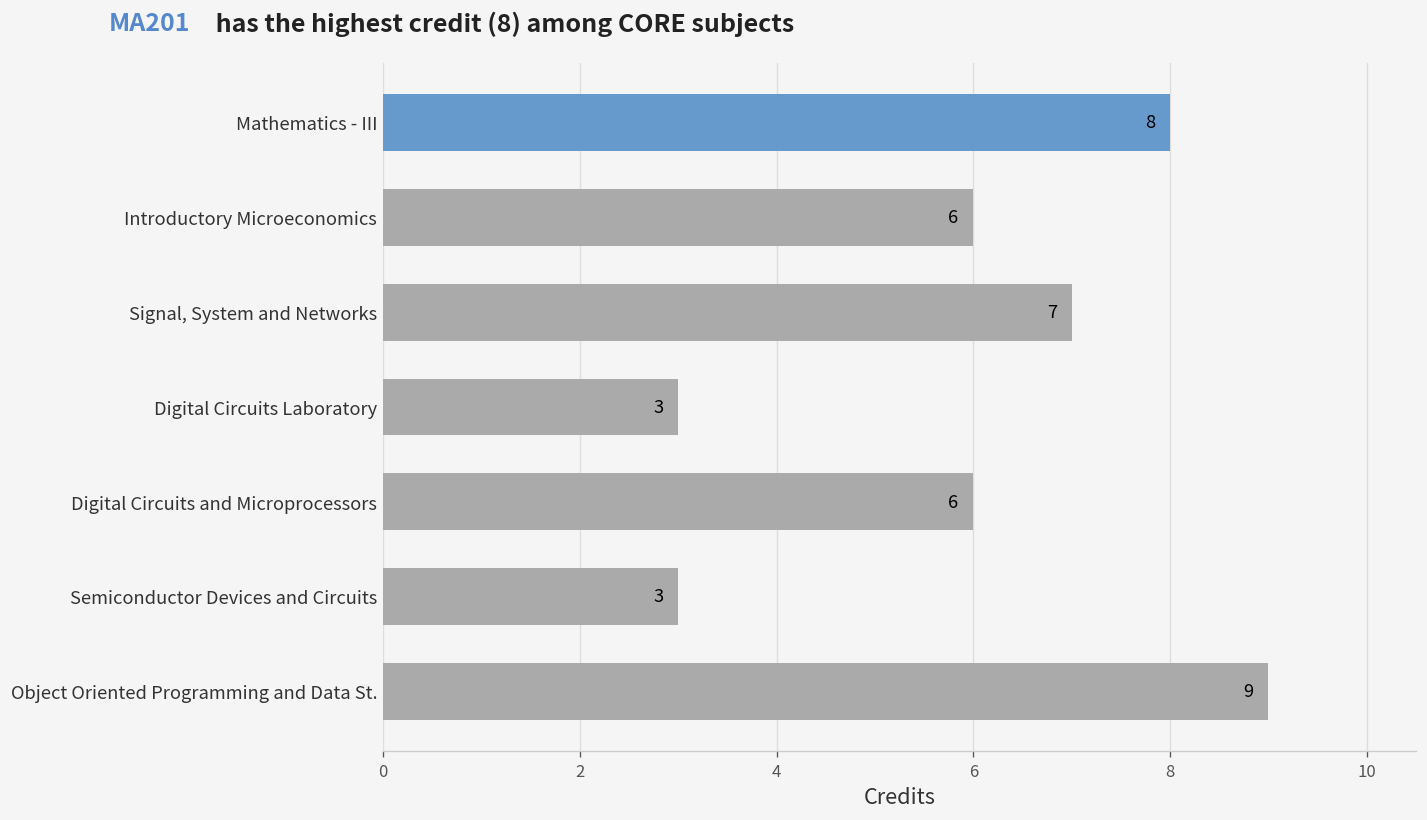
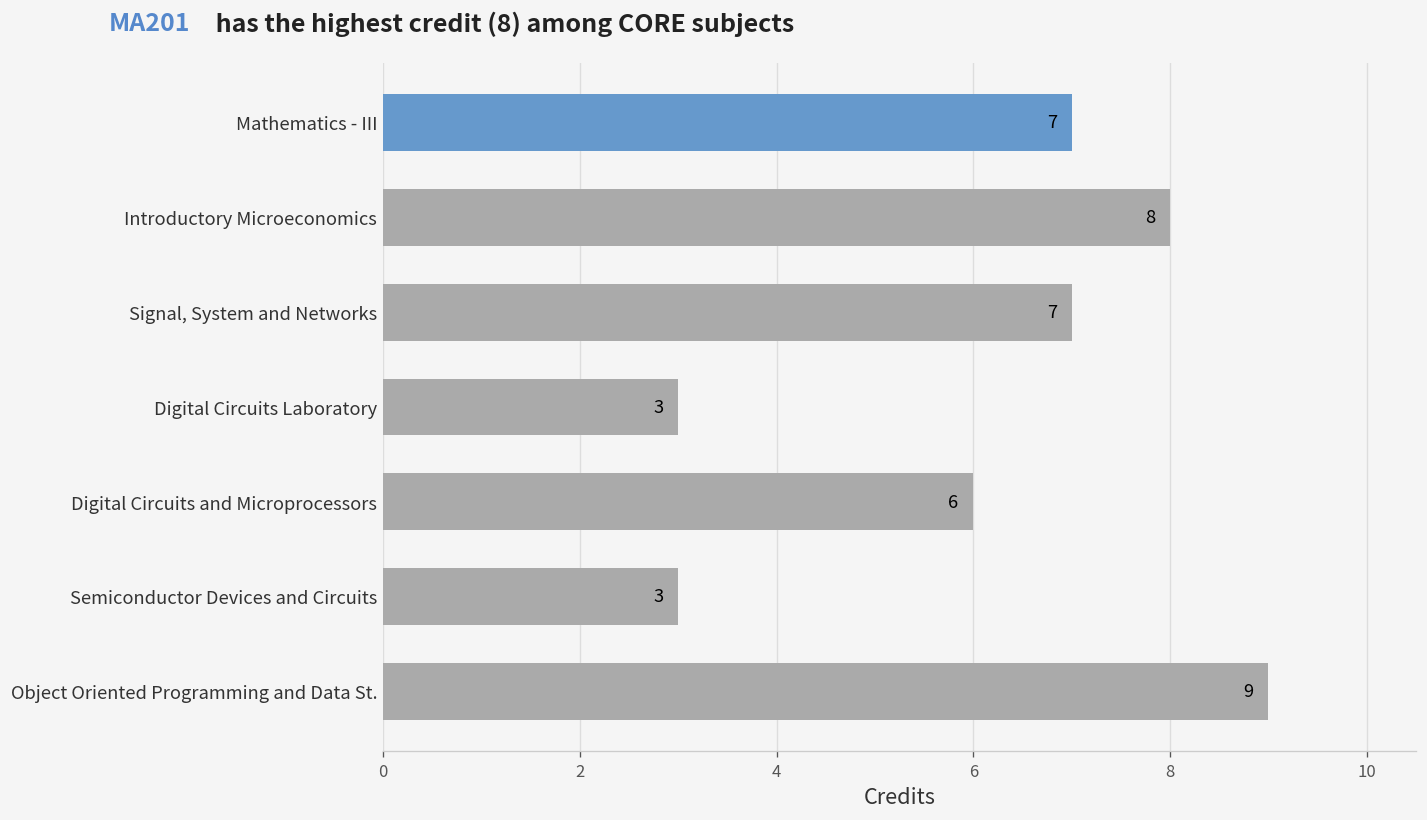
  {
-   "Mathematics - III": 8,
-   "Introductory Microeconomics": 6,
+   "Mathematics - III": 7,
+   "Introductory Microeconomics": 8,
    "Signal, System and Networks": 7,
    "Digital Circuits Laboratory": 3,
    "Digital Circuits and Microprocessors": 6,
    "Semiconductor Devices and Circuits": 3,
    "Object Oriented Programming and Data St.": 9
  }
